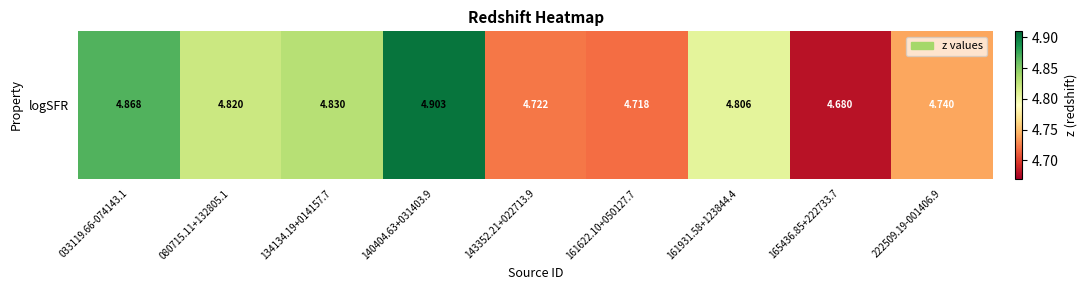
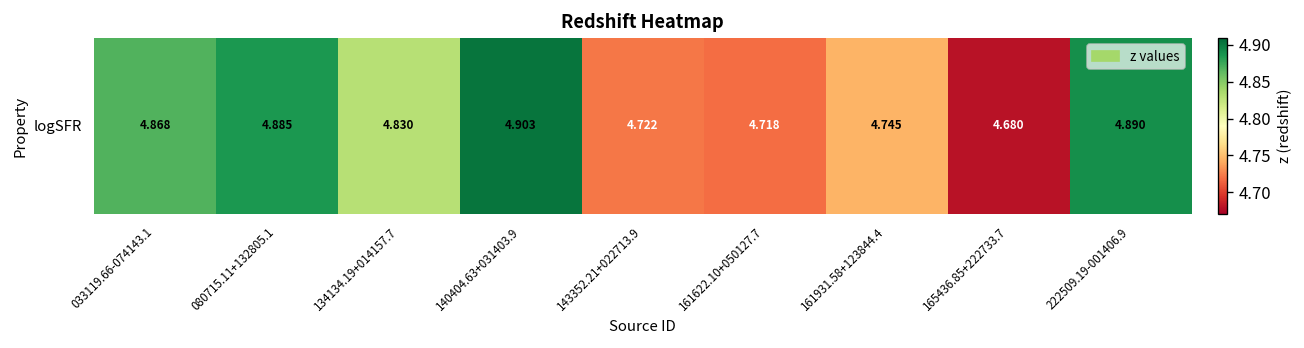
  {
    "logSFR": {
      "033119.66-074143.1": 4.868,
-     "080715.11+132805.1": 4.820,
+     "080715.11+132805.1": 4.885,
      "134134.19+014157.7": 4.830,
      "140404.63+031403.9": 4.903,
      "143352.21+022713.9": 4.722,
      "161622.10+050127.7": 4.718,
-     "161931.58+123844.4": 4.806,
+     "161931.58+123844.4": 4.745,
      "165436.85+222733.7": 4.680,
-     "222509.19-001406.9": 4.740
+     "222509.19-001406.9": 4.890
    }
  }
